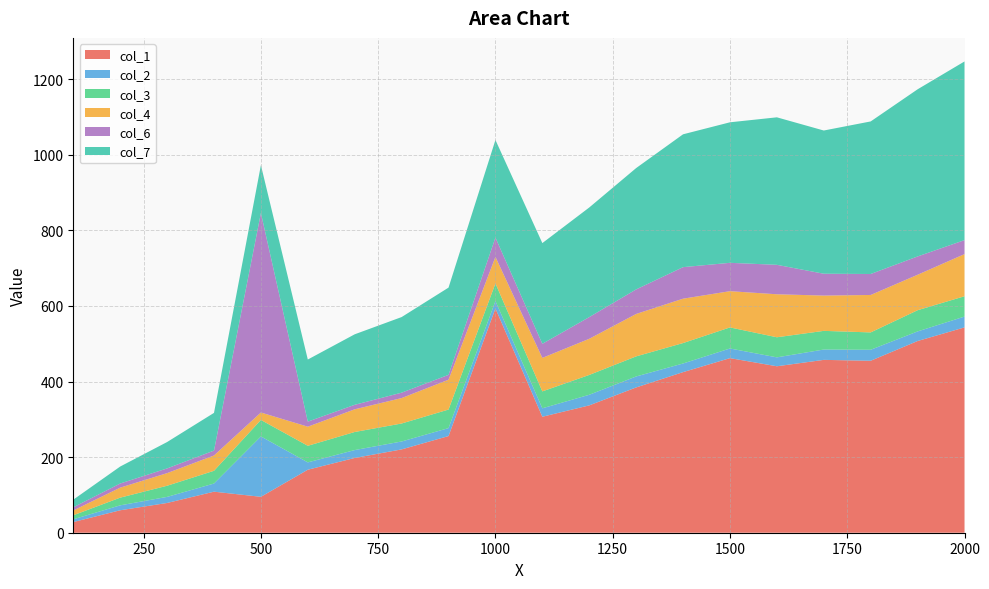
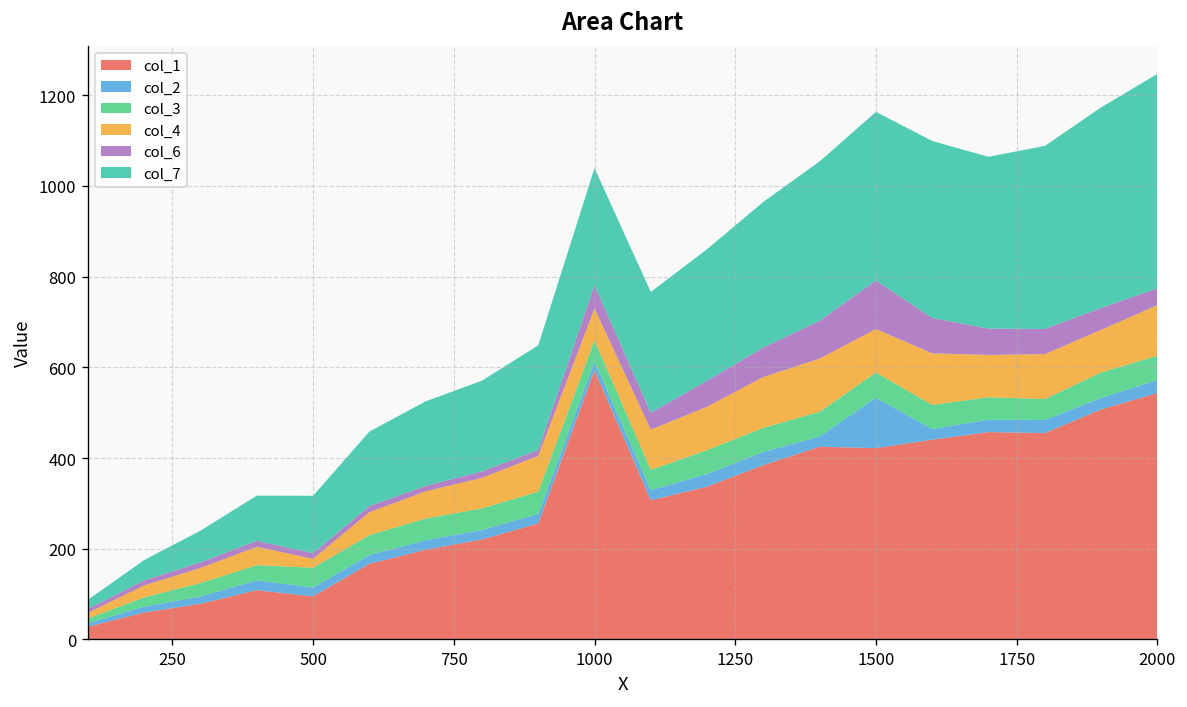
  {
    "col_1": {
      "500": 100,
      "1000": 590,
-     "1500": 460,
+     "1500": 420,
      "2000": 540
    },
    "col_2": {
-     "500": 160,
+     "500": 20,
      "1000": 20,
-     "1500": 30,
+     "1500": 110,
      "2000": 30
    },
    "col_4": {
      "500": 20,
      "1000": 70,
      "1500": 100,
      "2000": 110
    },
    "col_6": {
-     "500": 530,
+     "500": 10,
      "1000": 50,
-     "1500": 80,
+     "1500": 110,
      "2000": 40
    }
  }
